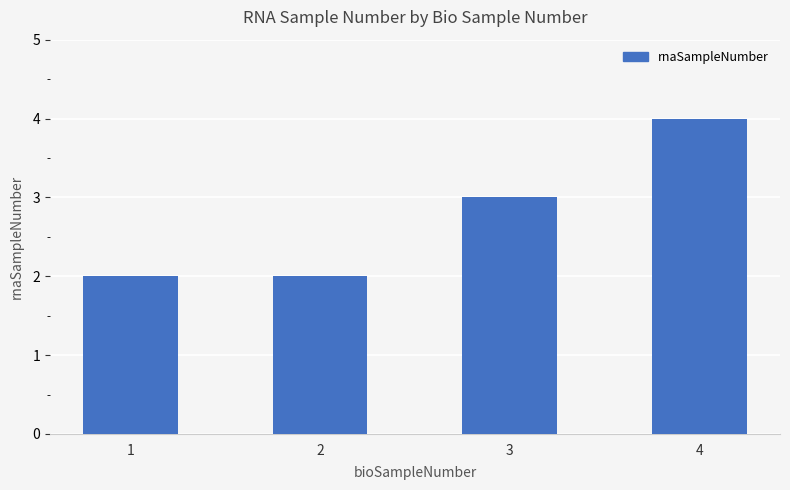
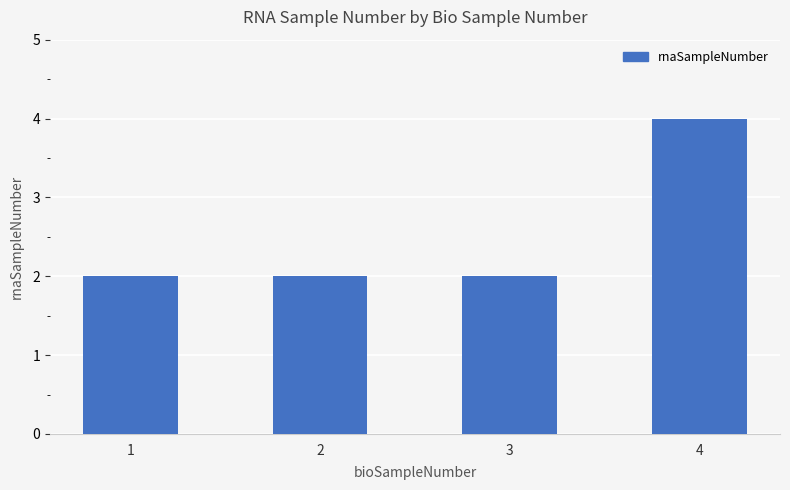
  {
    "1": 2,
    "2": 2,
-   "3": 3,
+   "3": 2,
    "4": 4
  }
